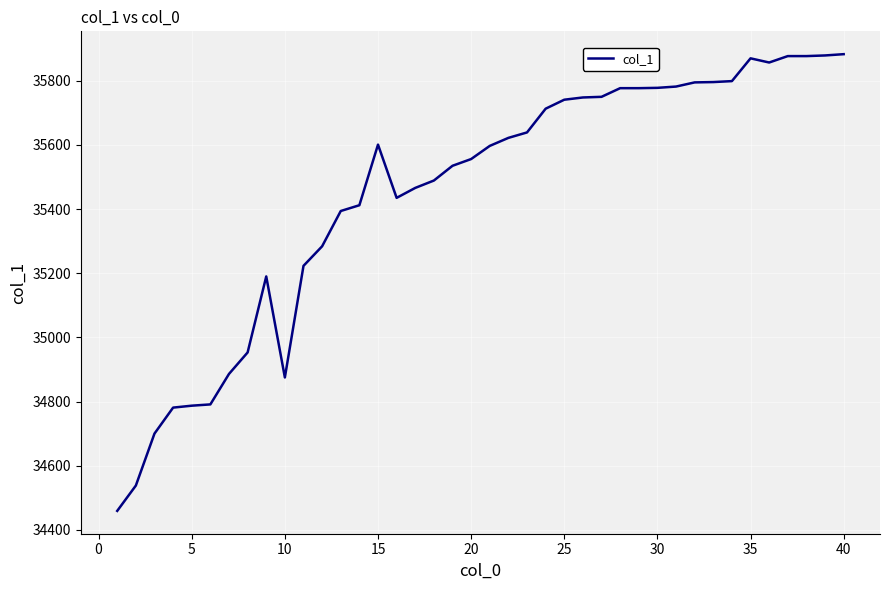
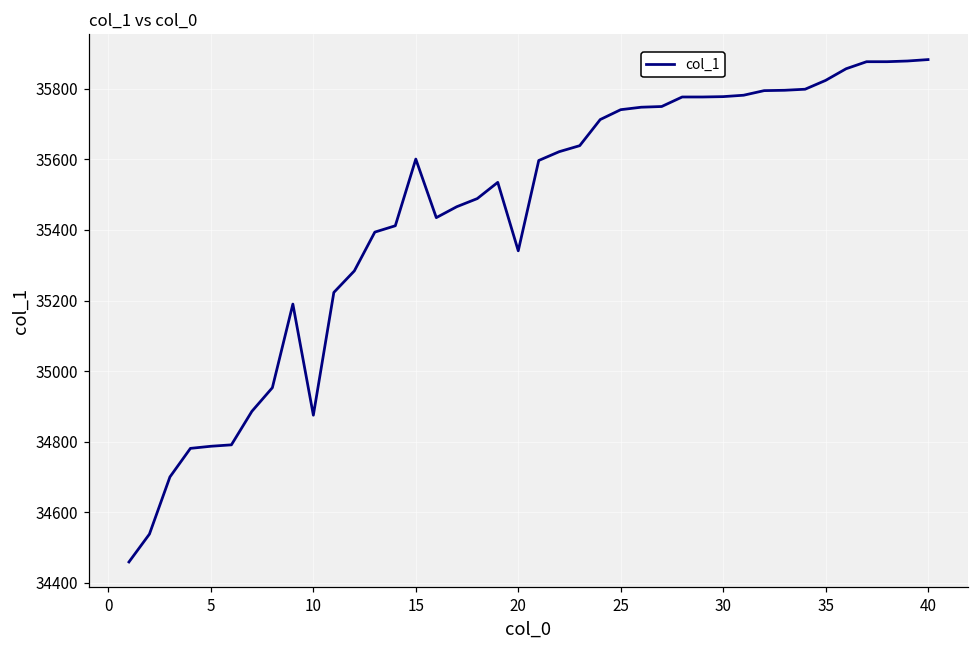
  {
    "5": 34790,
    "10": 34880,
    "15": 35600,
-   "20": 35560,
+   "20": 35340,
    "25": 35740,
    "30": 35780,
-   "35": 35870,
+   "35": 35820,
    "40": 35880
  }
